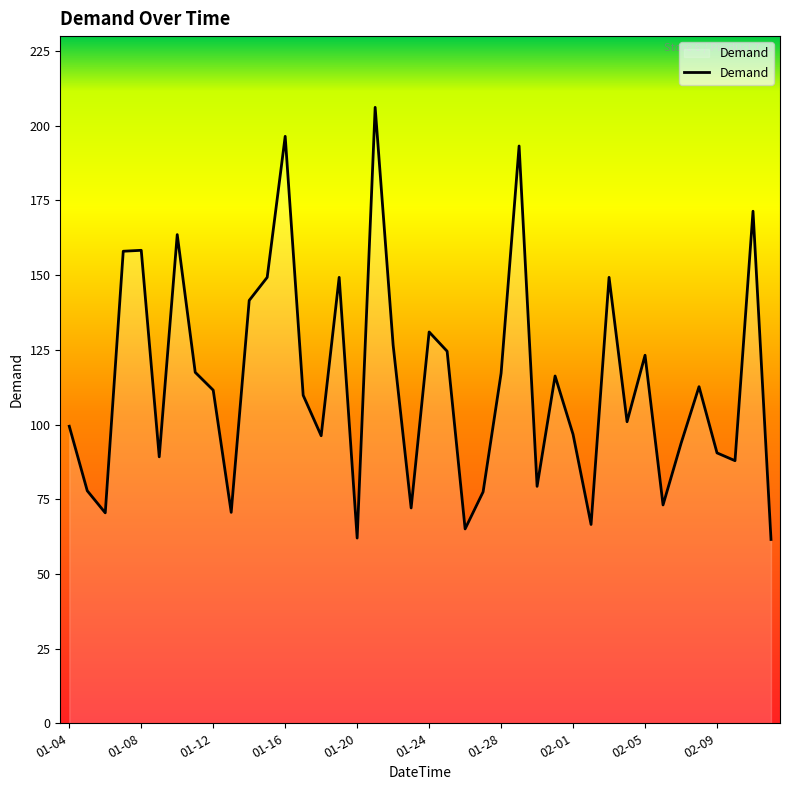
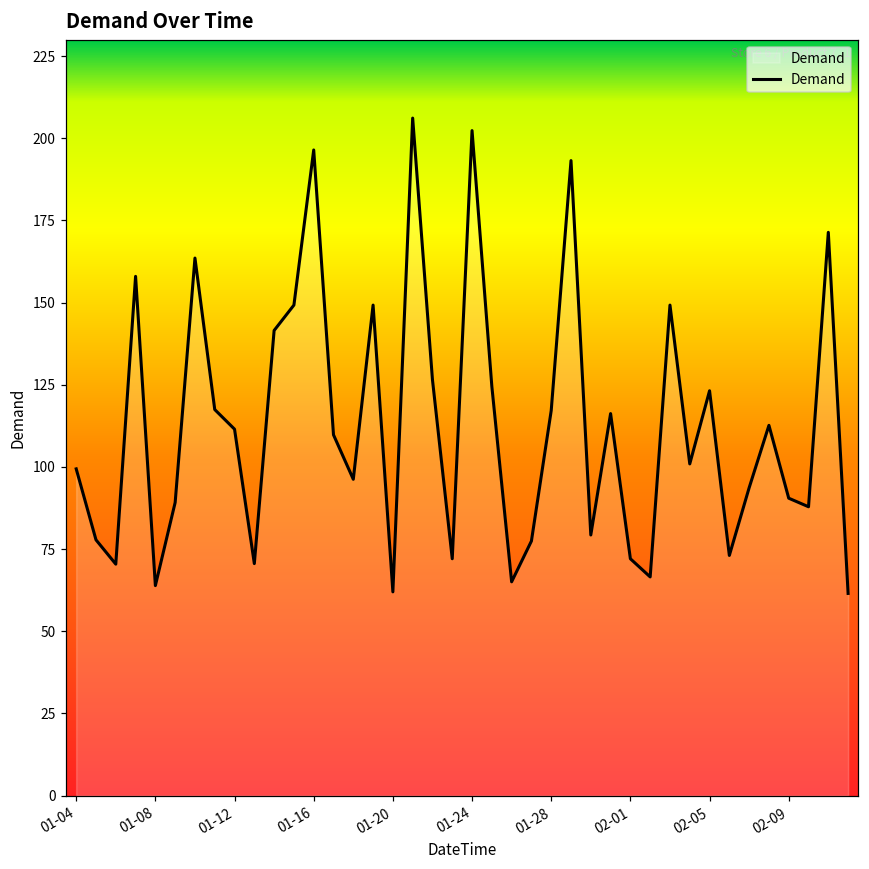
  {
    "01-04": 99,
-   "01-08": 158,
+   "01-08": 64,
    "01-12": 111,
    "01-16": 196,
    "01-20": 62,
-   "01-24": 131,
+   "01-24": 202,
    "01-28": 117,
-   "02-01": 97,
+   "02-01": 72,
    "02-05": 123,
    "02-09": 90
  }
